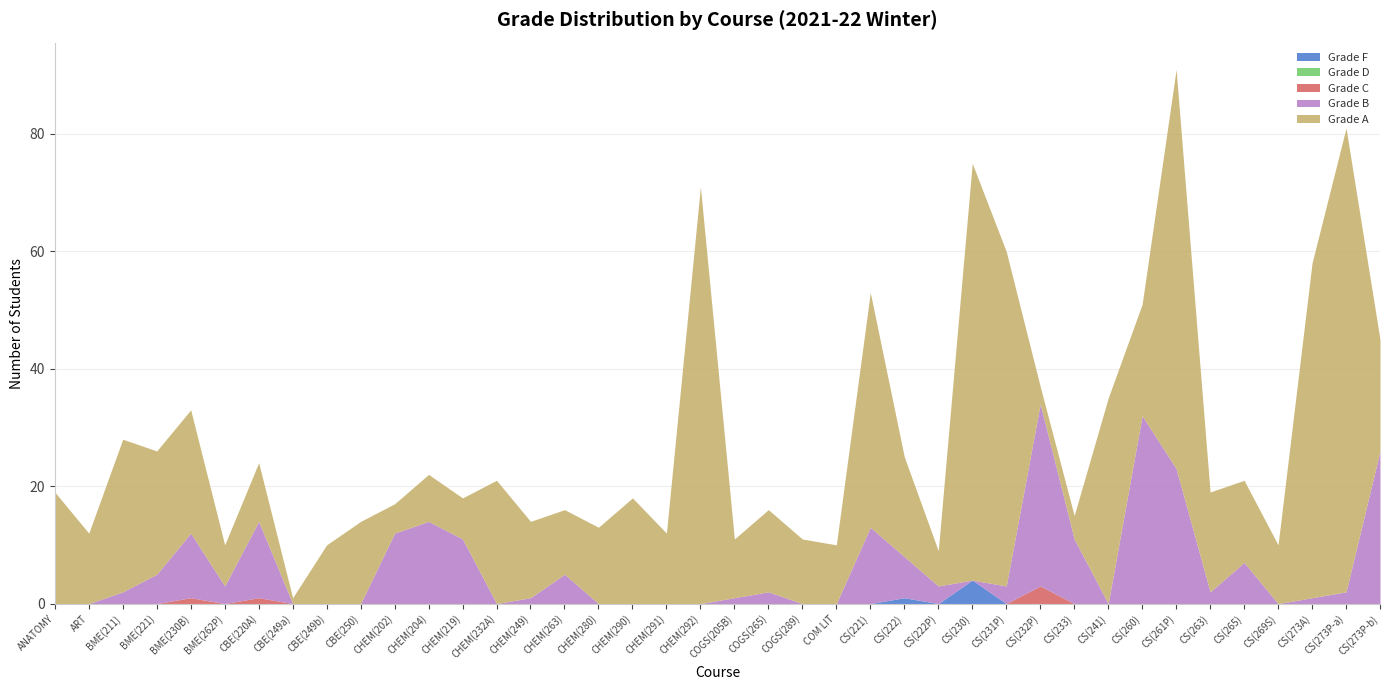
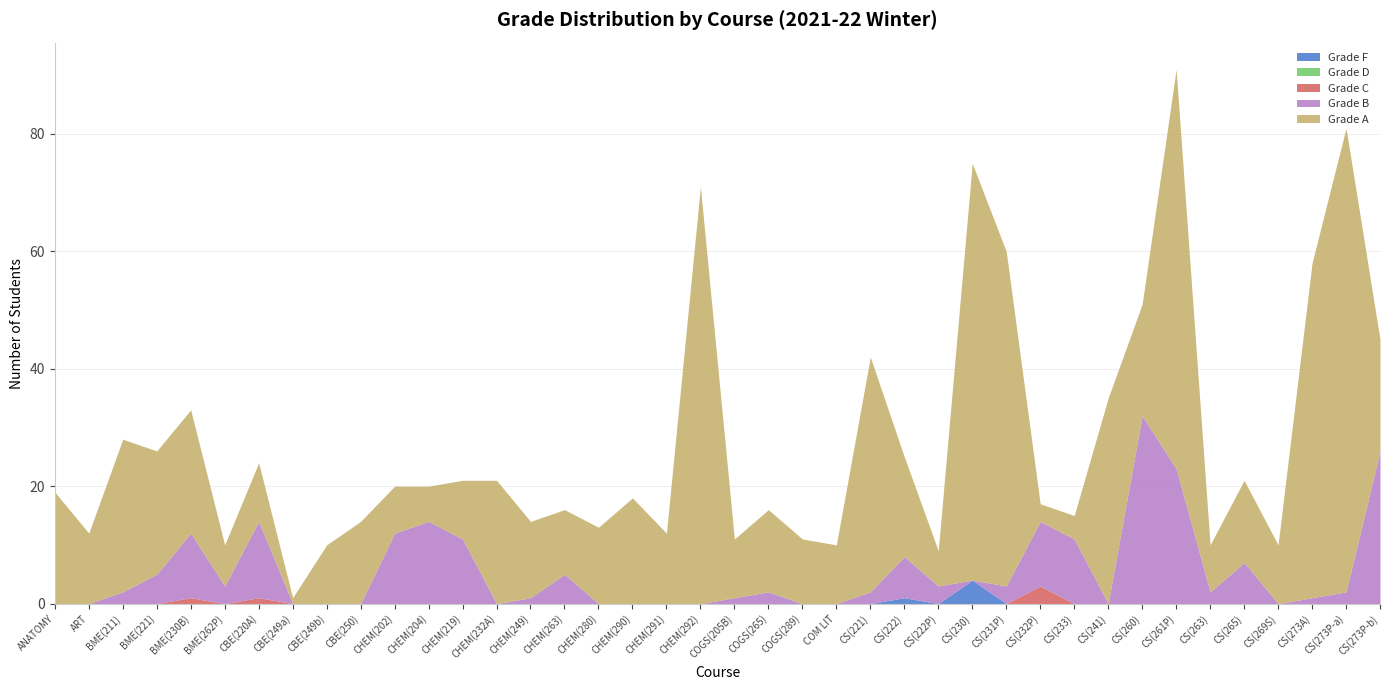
  {
    "Grade D": {
      "BME(230B)": 0,
      "CBE(220A)": 0,
      "CS(232P)": 0
    },
    "Grade B": {
-     "CS(221)": 13,
-     "CS(232P)": 31
+     "CS(221)": 2,
+     "CS(232P)": 11
    },
    "Grade A": {
      "ANATOMY": 19,
      "ART": 12,
      "BME(211)": 26,
      "BME(221)": 21,
      "BME(230B)": 21,
      "BME(262P)": 7,
      "CBE(220A)": 10,
      "CBE(249a)": 1,
      "CBE(249b)": 10,
      "CBE(250)": 14,
-     "CHEM(202)": 5,
-     "CHEM(204)": 8,
-     "CHEM(219)": 7,
+     "CHEM(202)": 8,
+     "CHEM(204)": 6,
+     "CHEM(219)": 10,
      "CHEM(232A)": 21,
      "CHEM(249)": 13,
      "CHEM(263)": 11,
      "CHEM(280)": 13,
      "CHEM(290)": 18,
      "CHEM(291)": 12,
      "CHEM(292)": 71,
      "COGS(205B)": 10,
      "COGS(265)": 14,
      "COGS(289)": 11,
      "COM LIT": 10,
      "CS(221)": 40,
      "CS(222)": 17,
      "CS(222P)": 6,
      "CS(230)": 71,
      "CS(231P)": 57,
      "CS(232P)": 3,
      "CS(233)": 4,
      "CS(241)": 35,
      "CS(260)": 19,
      "CS(261P)": 68,
-     "CS(263)": 17,
+     "CS(263)": 8,
      "CS(265)": 14,
      "CS(269S)": 10,
      "CS(273A)": 57,
      "CS(273P-a)": 79,
      "CS(273P-b)": 19
    }
  }
